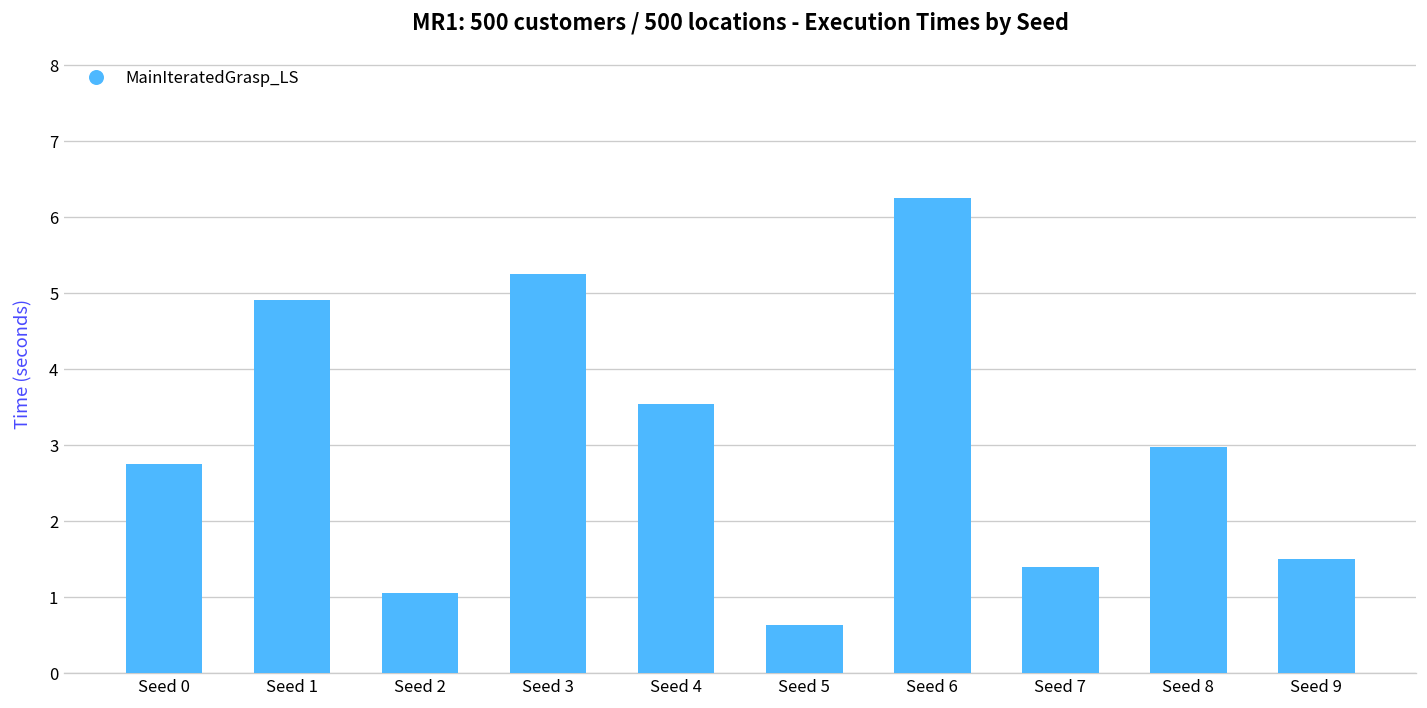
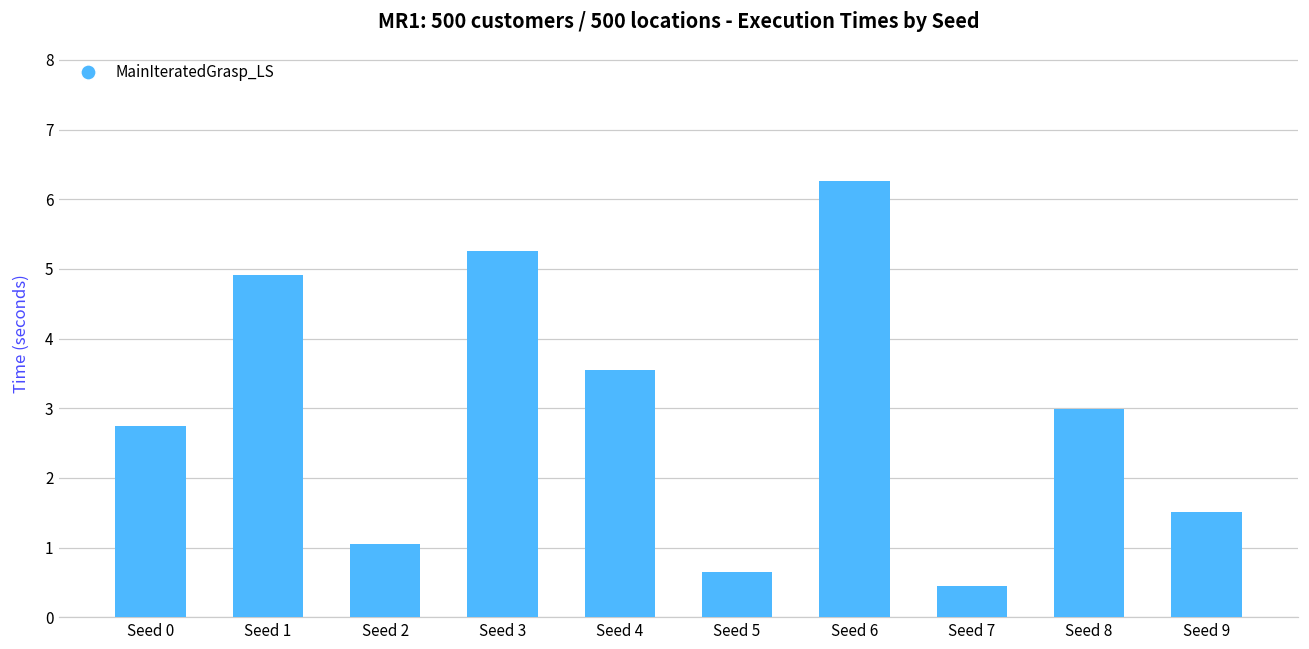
  {
    "Seed 0": 2.8,
    "Seed 1": 4.9,
    "Seed 2": 1.1,
    "Seed 3": 5.3,
    "Seed 4": 3.5,
    "Seed 5": 0.6,
    "Seed 6": 6.3,
-   "Seed 7": 1.4,
+   "Seed 7": 0.5,
    "Seed 8": 3.0,
    "Seed 9": 1.5
  }
